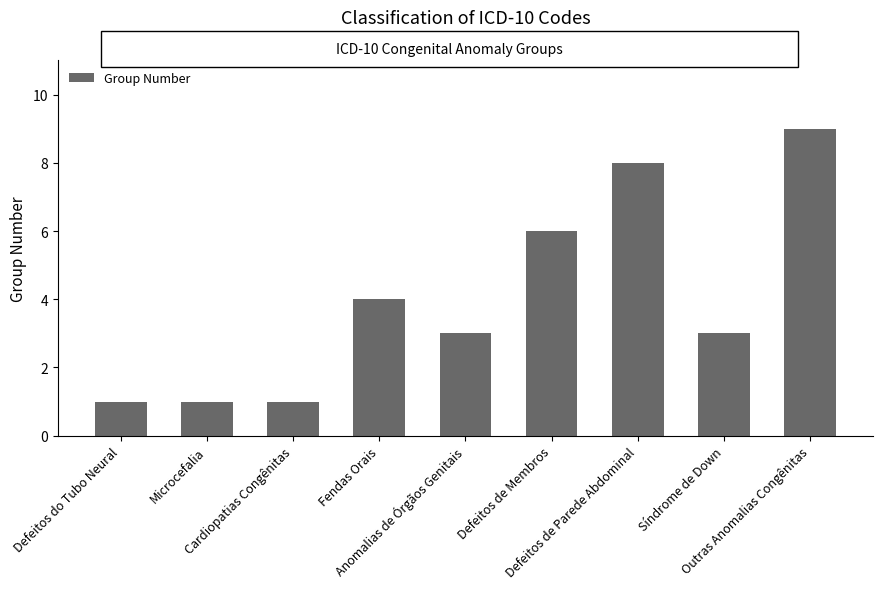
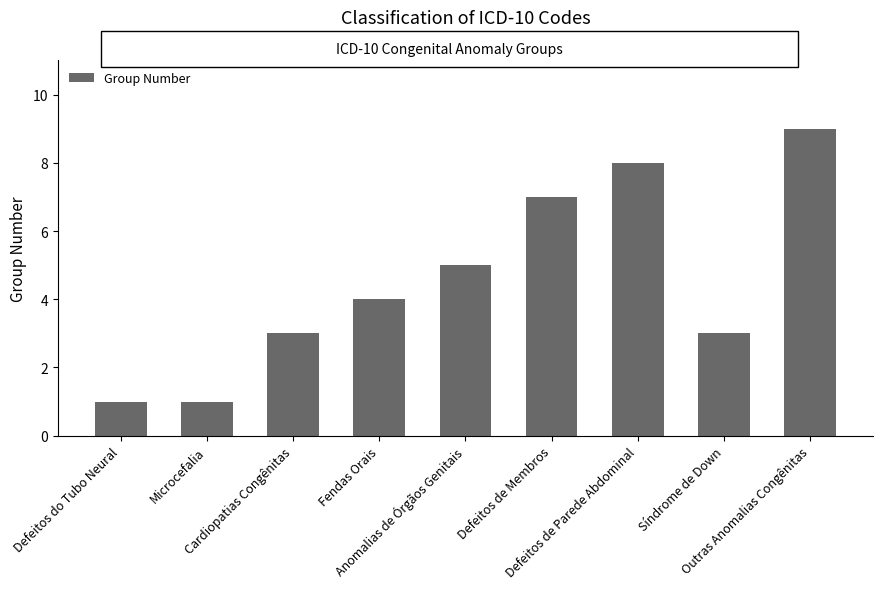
  {
    "Defeitos do Tubo Neural": 1,
    "Microcefalia": 1,
-   "Cardiopatias Congênitas": 1,
+   "Cardiopatias Congênitas": 3,
    "Fendas Orais": 4,
-   "Anomalias de Órgãos Genitais": 3,
-   "Defeitos de Membros": 6,
+   "Anomalias de Órgãos Genitais": 5,
+   "Defeitos de Membros": 7,
    "Defeitos de Parede Abdominal": 8,
    "Síndrome de Down": 3,
    "Outras Anomalias Congênitas": 9
  }
